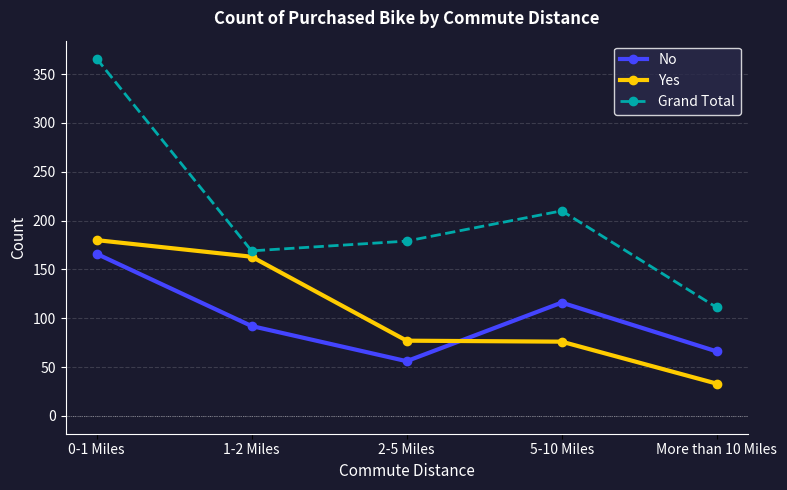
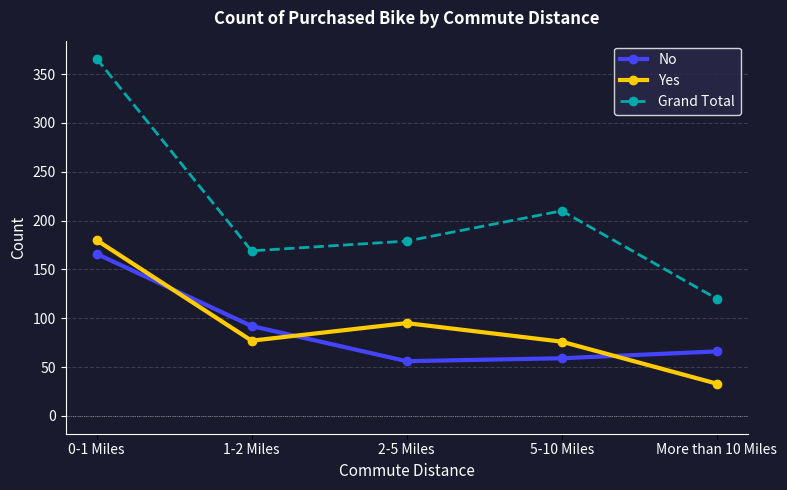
  {
    "No": {
      "0-1 Miles": 170,
      "1-2 Miles": 90,
      "2-5 Miles": 60,
-     "5-10 Miles": 120,
+     "5-10 Miles": 60,
      "More than 10 Miles": 70
    },
    "Yes": {
      "0-1 Miles": 180,
-     "1-2 Miles": 160,
-     "2-5 Miles": 80,
+     "1-2 Miles": 80,
+     "2-5 Miles": 100,
      "5-10 Miles": 80,
      "More than 10 Miles": 30
    },
    "Grand Total": {
      "0-1 Miles": 370,
      "1-2 Miles": 170,
      "2-5 Miles": 180,
      "5-10 Miles": 210,
-     "More than 10 Miles": 110
+     "More than 10 Miles": 120
    }
  }
